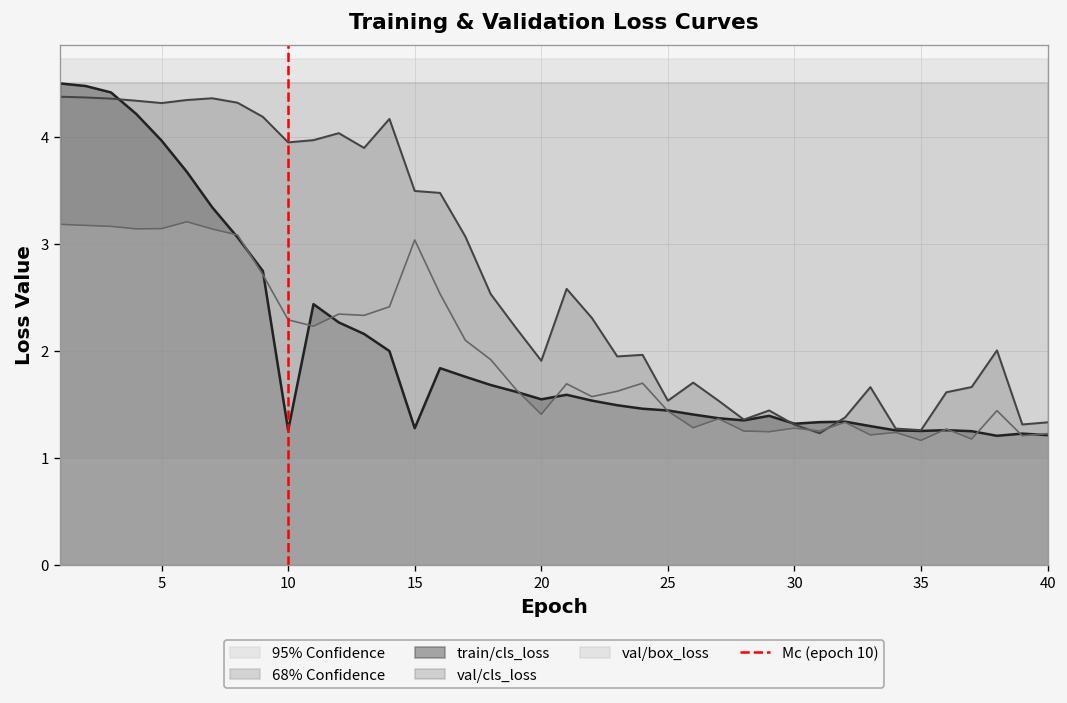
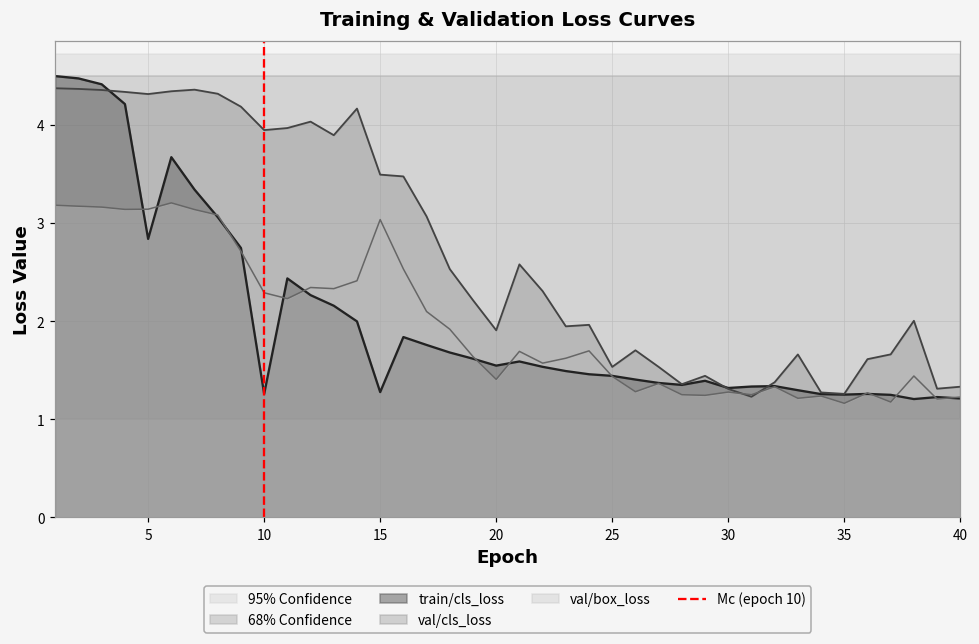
  {
    "train/cls_loss": {
-     "5": 4.0,
+     "5": 2.8,
      "10": 1.3,
      "15": 1.3,
      "20": 1.5
    }
  }
